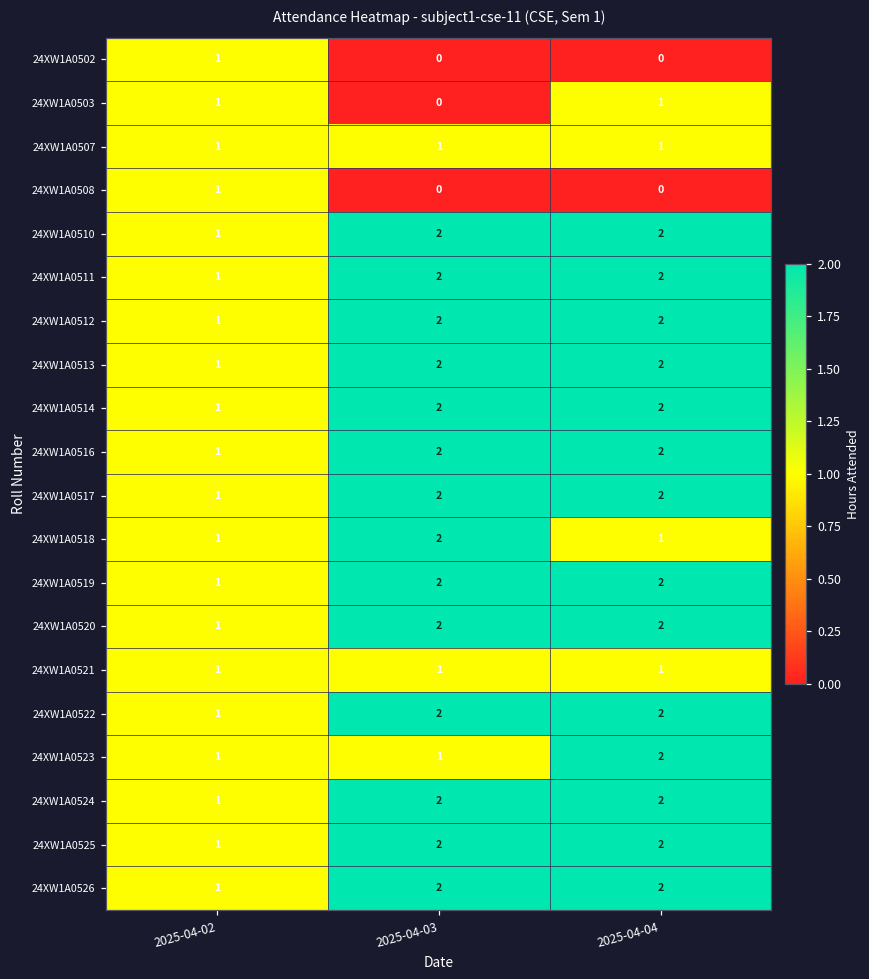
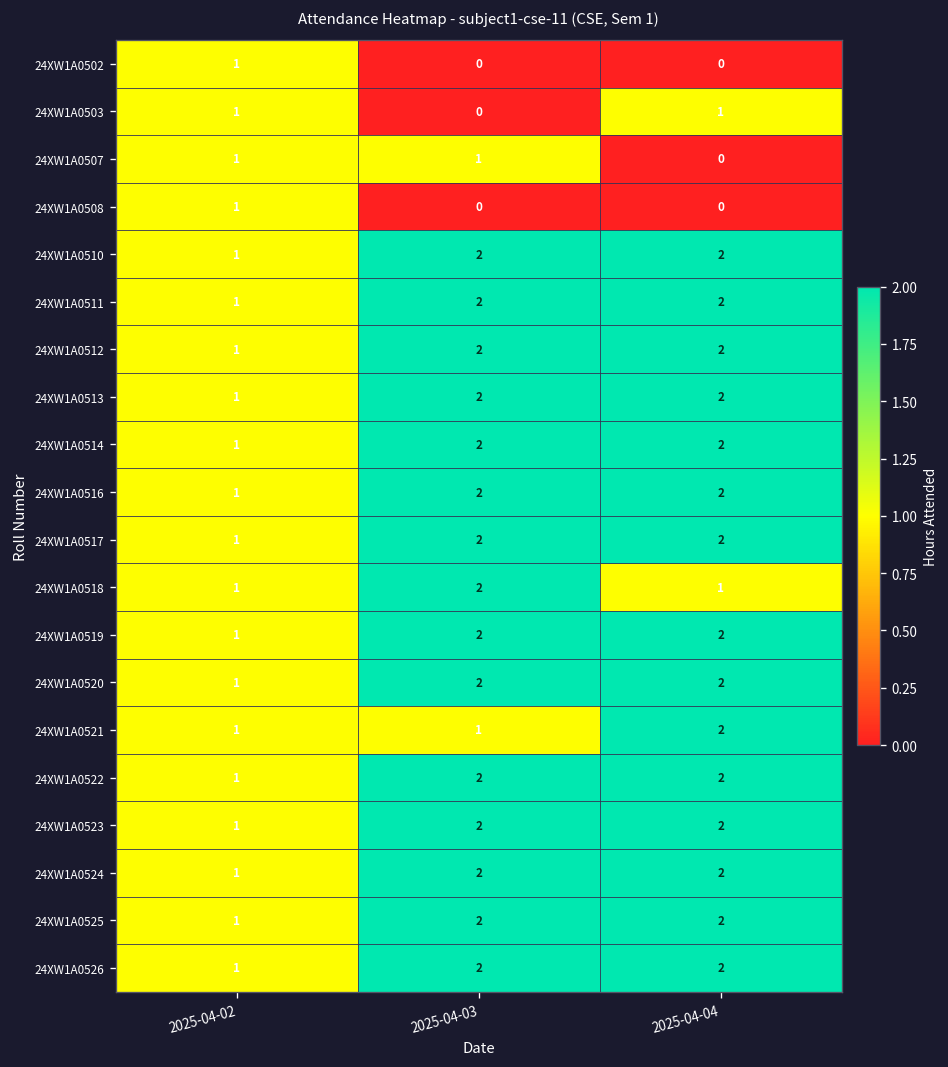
  {
    "24XW1A0502": {
      "2025-04-02": 1,
      "2025-04-03": 0,
      "2025-04-04": 0
    },
    "24XW1A0503": {
      "2025-04-02": 1,
      "2025-04-03": 0,
      "2025-04-04": 1
    },
    "24XW1A0507": {
      "2025-04-02": 1,
      "2025-04-03": 1,
-     "2025-04-04": 1
+     "2025-04-04": 0
    },
    "24XW1A0508": {
      "2025-04-02": 1,
      "2025-04-03": 0,
      "2025-04-04": 0
    },
    "24XW1A0510": {
      "2025-04-02": 1,
      "2025-04-03": 2,
      "2025-04-04": 2
    },
    "24XW1A0511": {
      "2025-04-02": 1,
      "2025-04-03": 2,
      "2025-04-04": 2
    },
    "24XW1A0512": {
      "2025-04-02": 1,
      "2025-04-03": 2,
      "2025-04-04": 2
    },
    "24XW1A0513": {
      "2025-04-02": 1,
      "2025-04-03": 2,
      "2025-04-04": 2
    },
    "24XW1A0514": {
      "2025-04-02": 1,
      "2025-04-03": 2,
      "2025-04-04": 2
    },
    "24XW1A0516": {
      "2025-04-02": 1,
      "2025-04-03": 2,
      "2025-04-04": 2
    },
    "24XW1A0517": {
      "2025-04-02": 1,
      "2025-04-03": 2,
      "2025-04-04": 2
    },
    "24XW1A0518": {
      "2025-04-02": 1,
      "2025-04-03": 2,
      "2025-04-04": 1
    },
    "24XW1A0519": {
      "2025-04-02": 1,
      "2025-04-03": 2,
      "2025-04-04": 2
    },
    "24XW1A0520": {
      "2025-04-02": 1,
      "2025-04-03": 2,
      "2025-04-04": 2
    },
    "24XW1A0521": {
      "2025-04-02": 1,
      "2025-04-03": 1,
-     "2025-04-04": 1
+     "2025-04-04": 2
    },
    "24XW1A0522": {
      "2025-04-02": 1,
      "2025-04-03": 2,
      "2025-04-04": 2
    },
    "24XW1A0523": {
      "2025-04-02": 1,
-     "2025-04-03": 1,
+     "2025-04-03": 2,
      "2025-04-04": 2
    },
    "24XW1A0524": {
      "2025-04-02": 1,
      "2025-04-03": 2,
      "2025-04-04": 2
    },
    "24XW1A0525": {
      "2025-04-02": 1,
      "2025-04-03": 2,
      "2025-04-04": 2
    },
    "24XW1A0526": {
      "2025-04-02": 1,
      "2025-04-03": 2,
      "2025-04-04": 2
    }
  }
